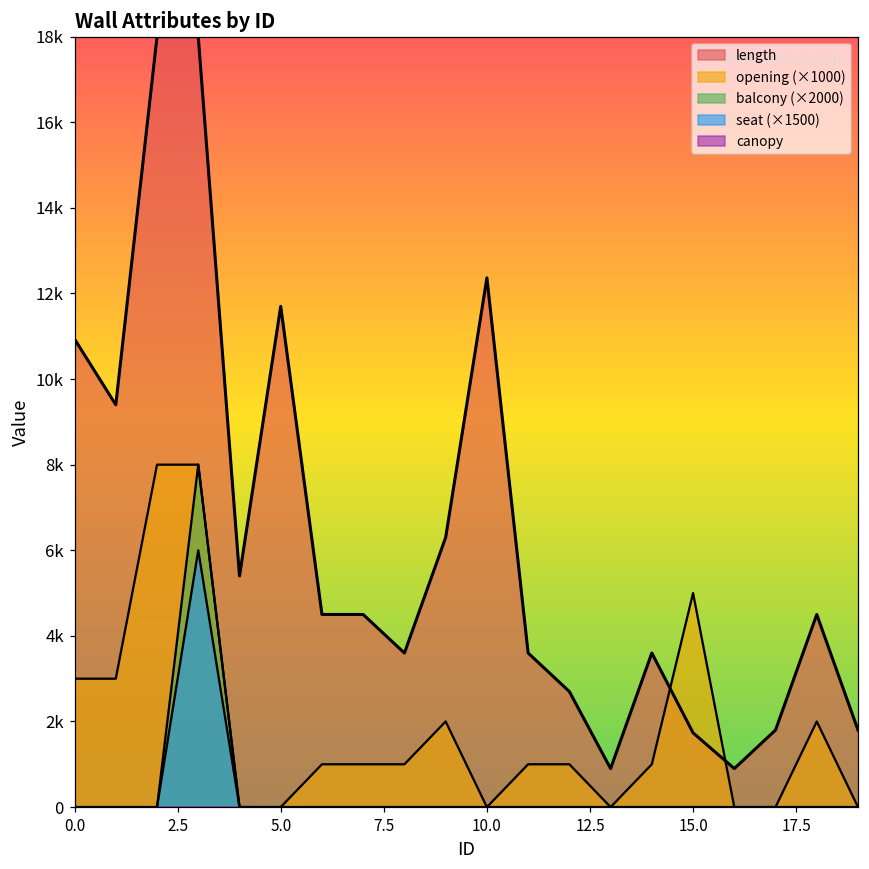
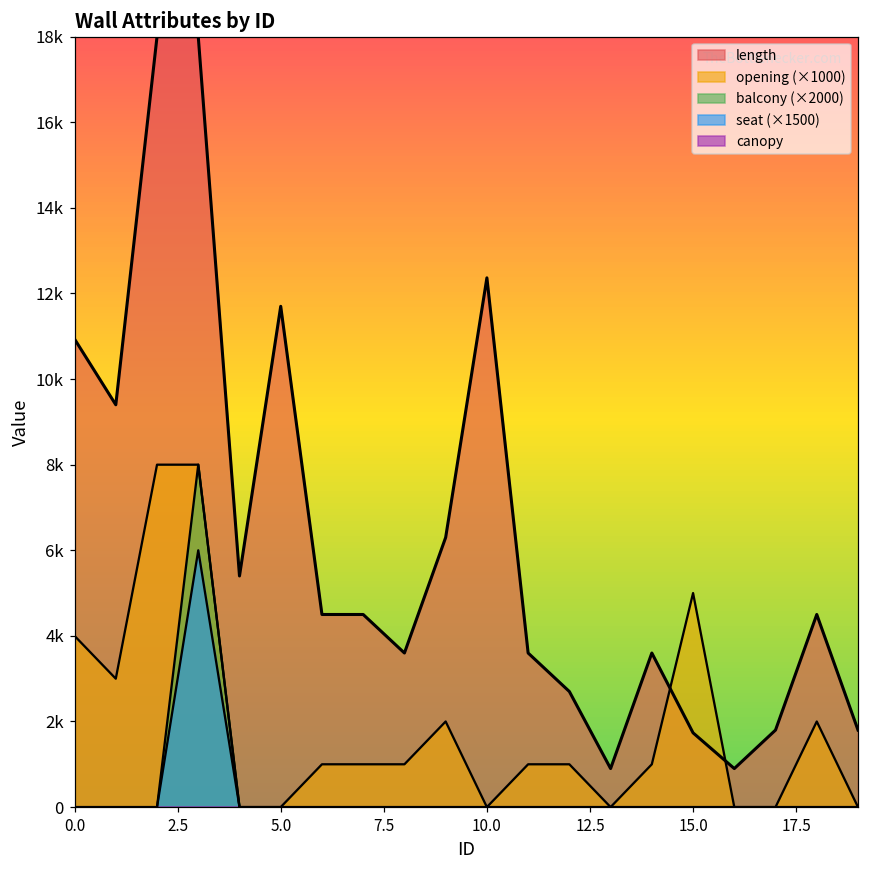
  {
    "length": {
      "0.0": 10900,
      "5.0": 11700,
      "10.0": 12400,
      "15.0": 1700
    },
    "opening (×1000)": {
-     "0.0": 3000,
+     "0.0": 4000,
      "15.0": 5000
    }
  }
